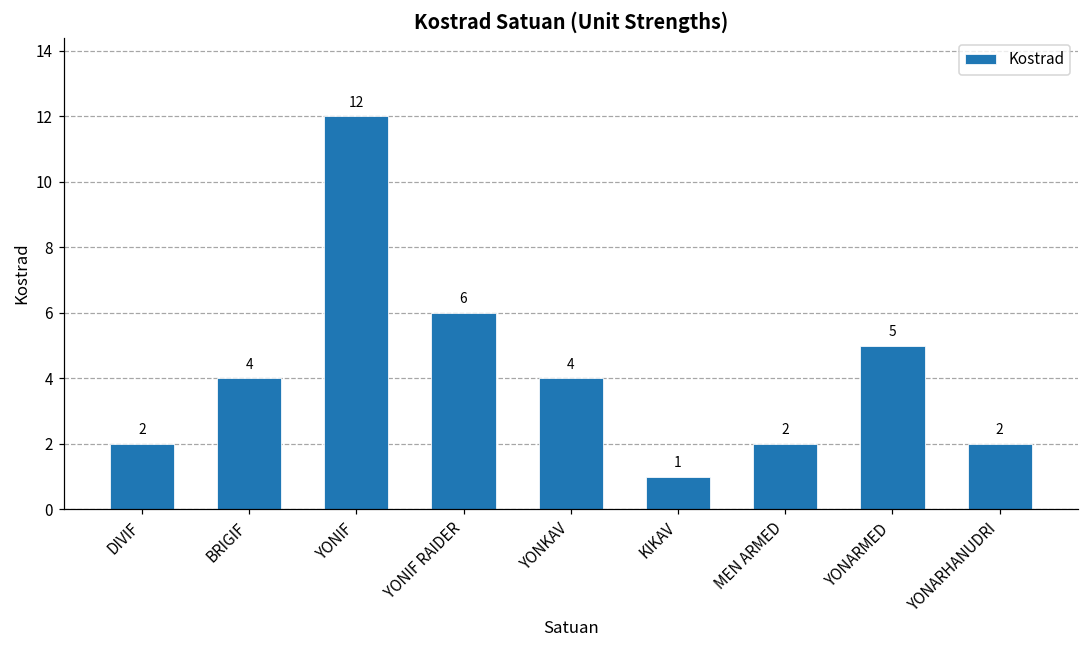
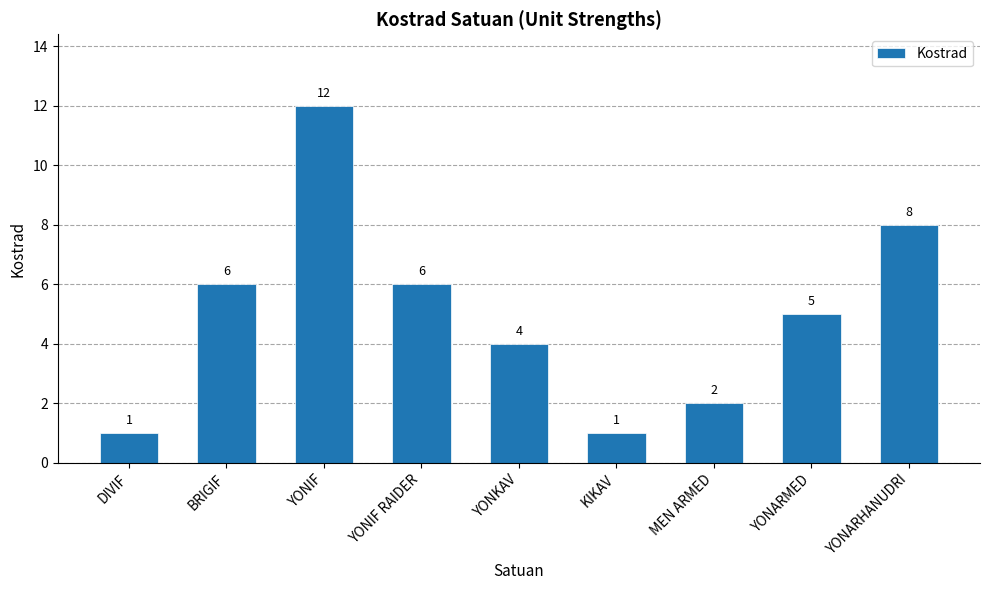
  {
-   "DIVIF": 2,
-   "BRIGIF": 4,
+   "DIVIF": 1,
+   "BRIGIF": 6,
    "YONIF": 12,
    "YONIF RAIDER": 6,
    "YONKAV": 4,
    "KIKAV": 1,
    "MEN ARMED": 2,
    "YONARMED": 5,
-   "YONARHANUDRI": 2
+   "YONARHANUDRI": 8
  }
